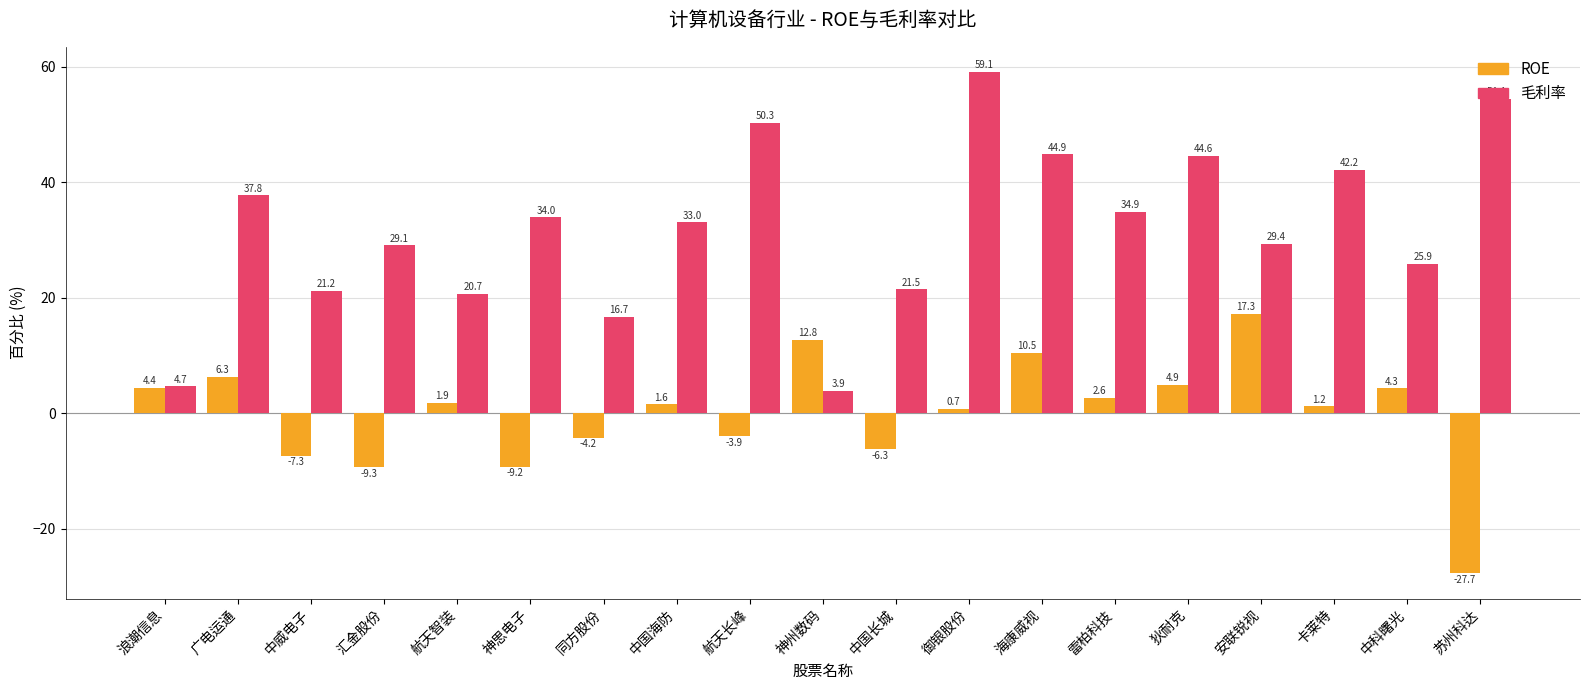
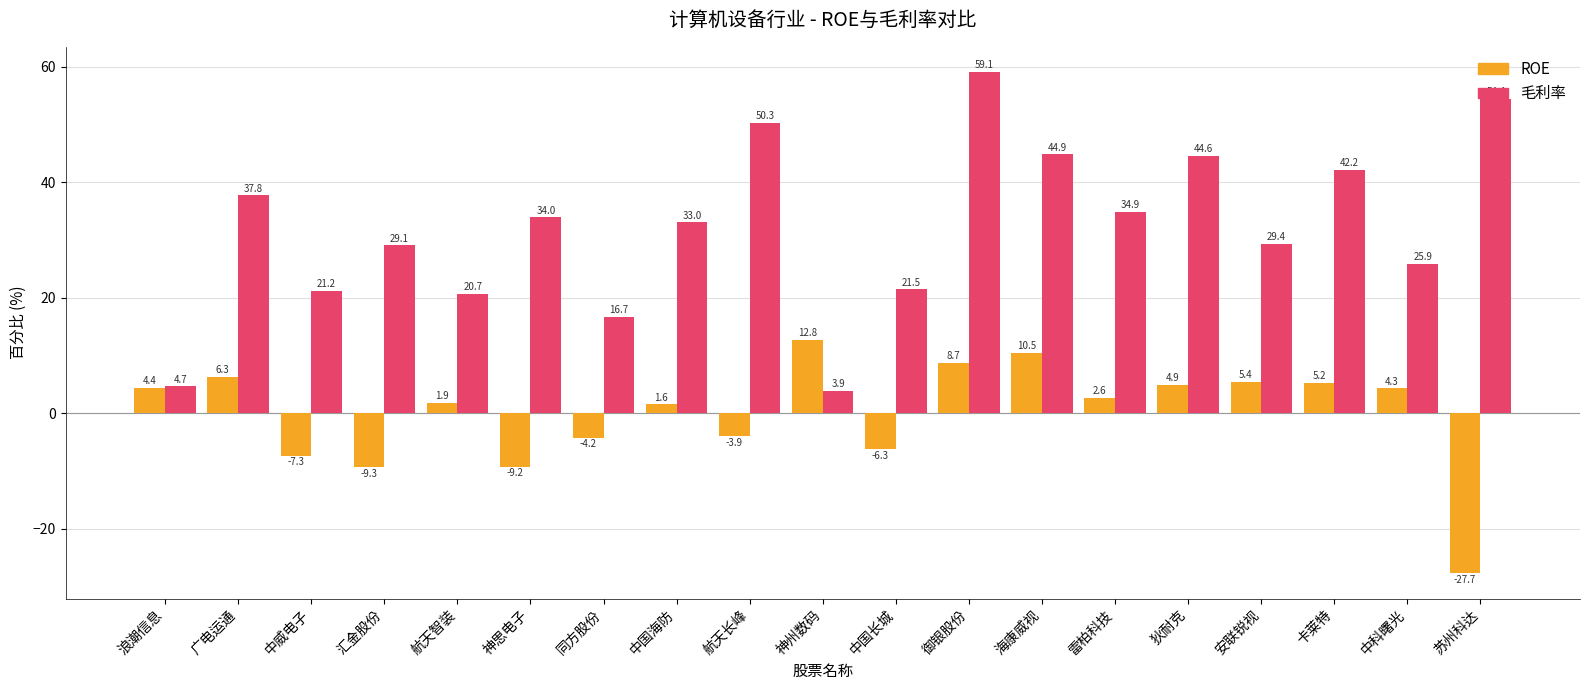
  {
    "ROE": {
      "浪潮信息": 4.4,
      "广电运通": 6.3,
      "中威电子": -7.3,
      "汇金股份": -9.3,
      "航天智装": 1.9,
      "神思电子": -9.2,
      "同方股份": -4.2,
      "中国海防": 1.6,
      "航天长峰": -3.9,
      "神州数码": 12.8,
      "中国长城": -6.3,
-     "御银股份": 0.7,
+     "御银股份": 8.7,
      "海康威视": 10.5,
      "雷柏科技": 2.6,
      "狄耐克": 4.9,
-     "安联锐视": 17.3,
-     "卡莱特": 1.2,
+     "安联锐视": 5.4,
+     "卡莱特": 5.2,
      "中科曙光": 4.3,
      "苏州科达": -27.7
    },
    "毛利率": {
      "浪潮信息": 4.7,
      "广电运通": 37.8,
      "中威电子": 21.2,
      "汇金股份": 29.1,
      "航天智装": 20.7,
      "神思电子": 34.0,
      "同方股份": 16.7,
      "中国海防": 33.0,
      "航天长峰": 50.3,
      "神州数码": 3.9,
      "中国长城": 21.5,
      "御银股份": 59.1,
      "海康威视": 44.9,
      "雷柏科技": 34.9,
      "狄耐克": 44.6,
      "安联锐视": 29.4,
      "卡莱特": 42.2,
      "中科曙光": 25.9,
      "苏州科达": 54.4
    }
  }
